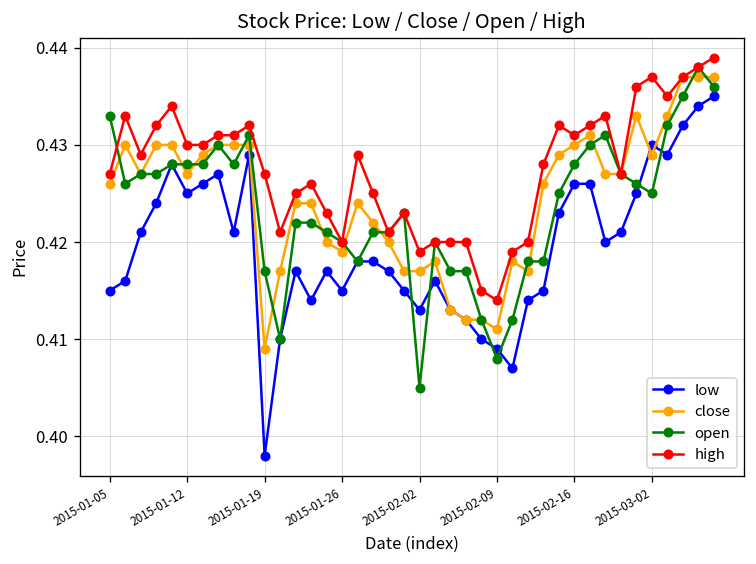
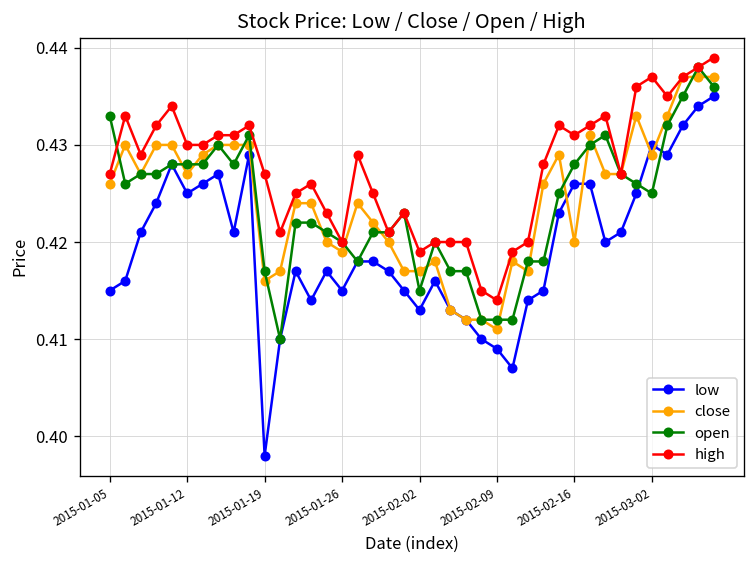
  {
    "low": {
      "2015-01-05": 0.415,
      "2015-01-12": 0.425,
      "2015-01-19": 0.398,
      "2015-01-26": 0.415,
      "2015-02-02": 0.413,
      "2015-02-09": 0.409,
      "2015-02-16": 0.426,
      "2015-03-02": 0.430
    },
    "close": {
      "2015-01-05": 0.426,
      "2015-01-12": 0.427,
-     "2015-01-19": 0.409,
+     "2015-01-19": 0.416,
      "2015-01-26": 0.419,
      "2015-02-02": 0.417,
      "2015-02-09": 0.411,
-     "2015-02-16": 0.43,
+     "2015-02-16": 0.42,
      "2015-03-02": 0.429
    },
    "open": {
      "2015-01-05": 0.433,
      "2015-01-12": 0.428,
      "2015-01-19": 0.417,
-     "2015-02-02": 0.405,
-     "2015-02-09": 0.408,
+     "2015-02-02": 0.415,
+     "2015-02-09": 0.412,
      "2015-02-16": 0.428,
      "2015-03-02": 0.425
    },
    "high": {
      "2015-01-05": 0.427,
      "2015-01-12": 0.430,
      "2015-01-19": 0.427,
      "2015-02-02": 0.419,
      "2015-02-09": 0.414,
      "2015-02-16": 0.431,
      "2015-03-02": 0.437
    }
  }
